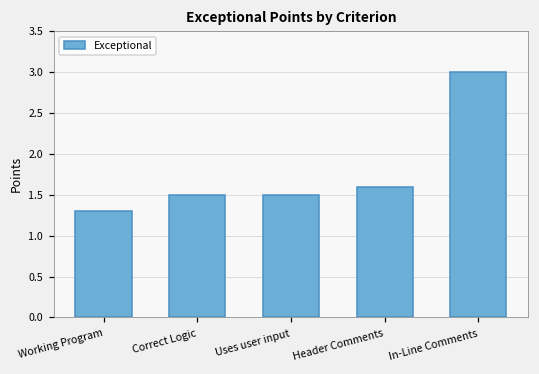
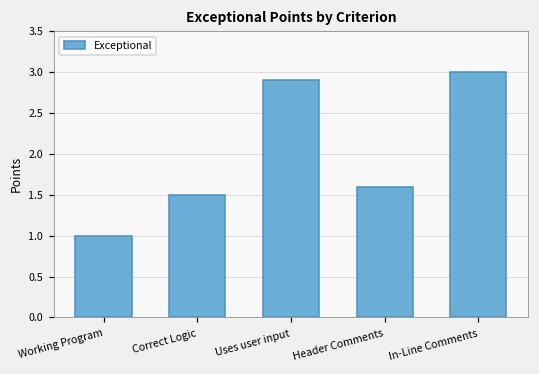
  {
-   "Working Program": 1.3,
+   "Working Program": 1.0,
    "Correct Logic": 1.5,
-   "Uses user input": 1.5,
+   "Uses user input": 2.9,
    "Header Comments": 1.6,
    "In-Line Comments": 3.0
  }
